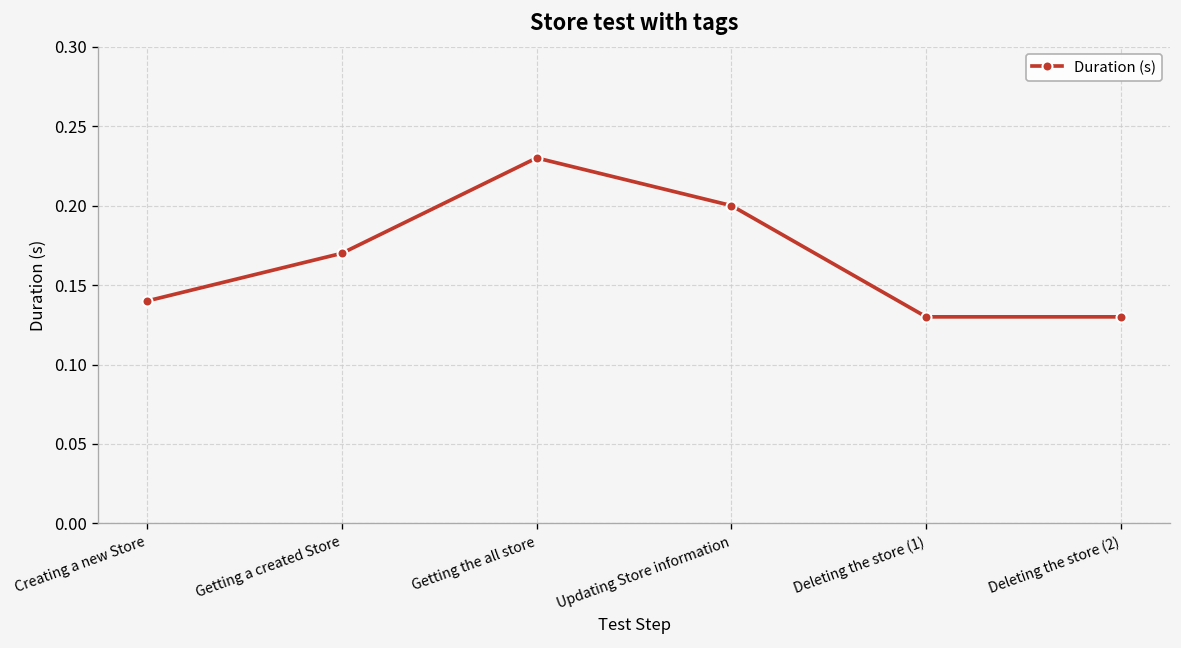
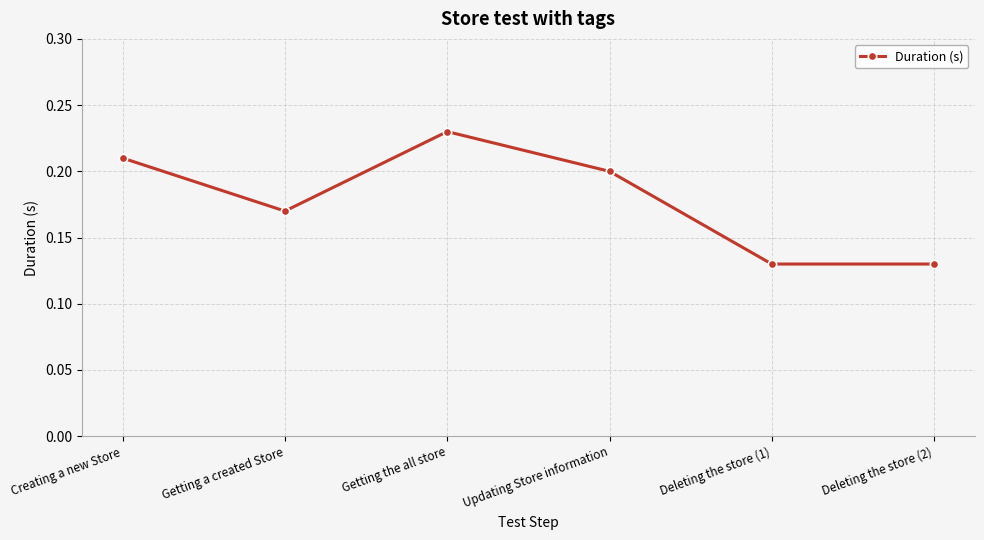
  {
-   "Creating a new Store": 0.14,
+   "Creating a new Store": 0.21,
    "Getting a created Store": 0.17,
    "Getting the all store": 0.23,
    "Updating Store information": 0.20,
    "Deleting the store (1)": 0.13,
    "Deleting the store (2)": 0.13
  }
